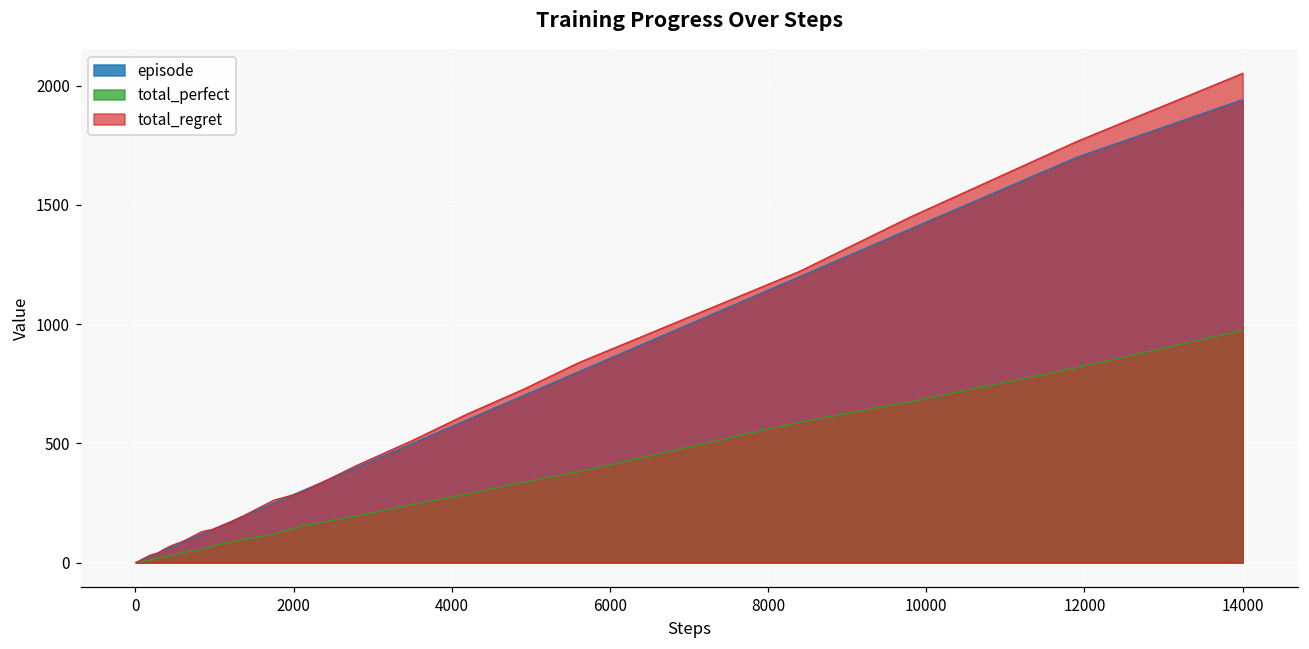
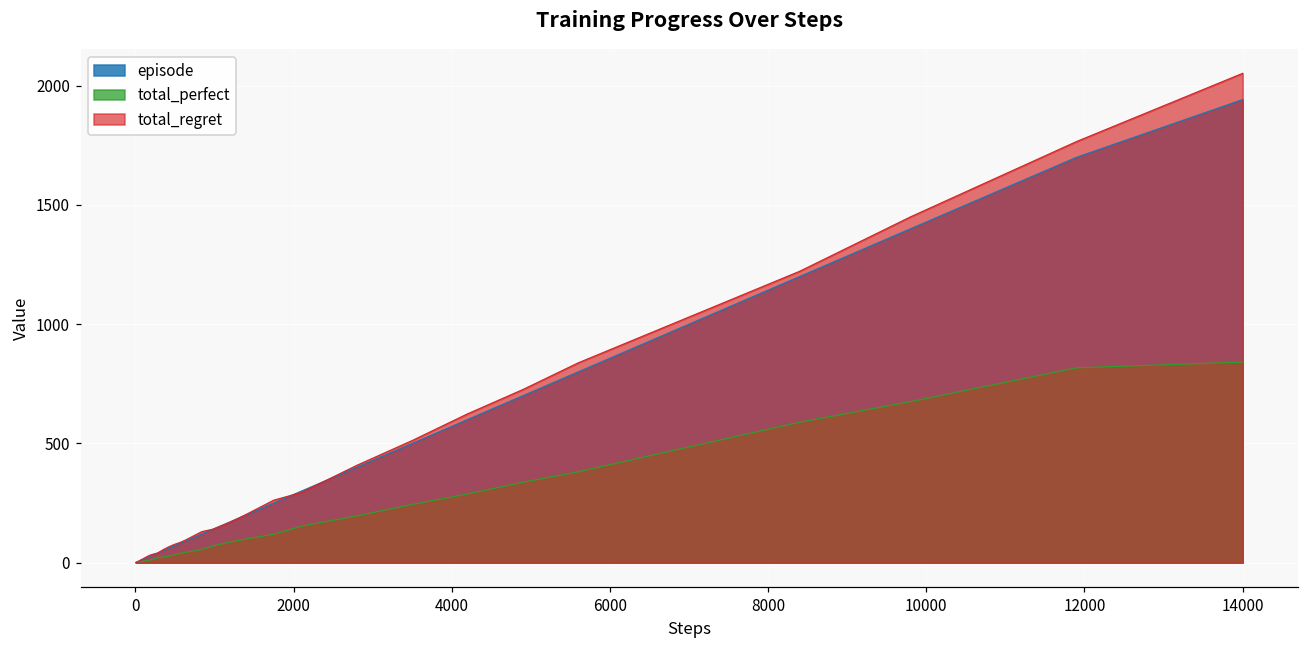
  {
    "episode": {
      "14000": 1940
    },
    "total_perfect": {
-     "14000": 970
+     "14000": 840
    },
    "total_regret": {
      "14000": 2050
    }
  }
